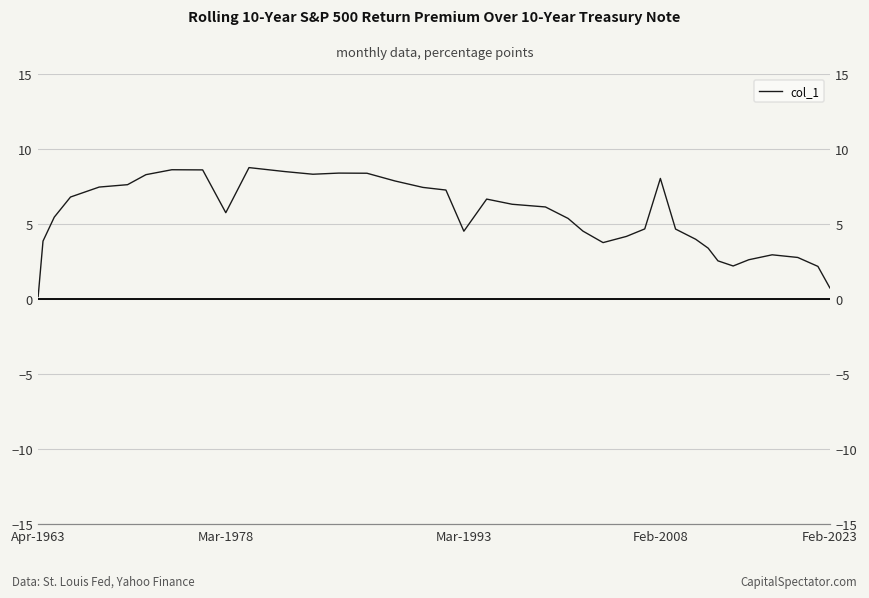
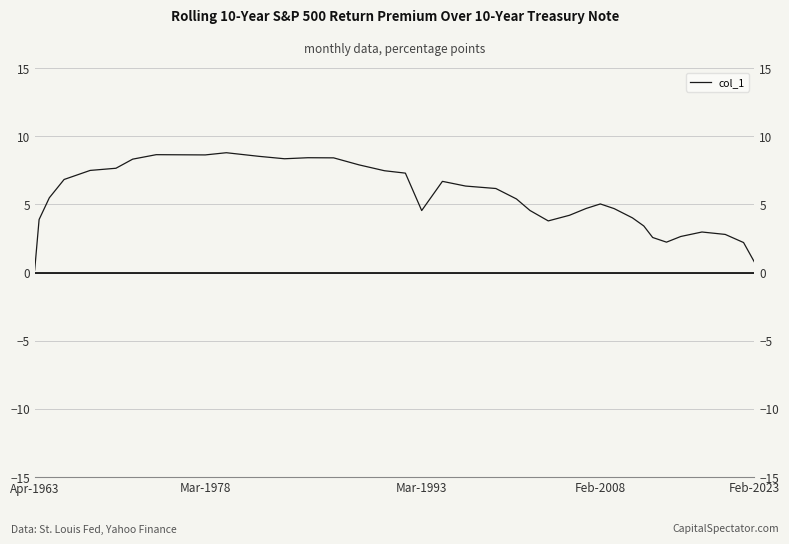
  {
    "Apr-1963": 0.2,
-   "Mar-1978": 5.8,
+   "Mar-1978": 8.6,
    "Mar-1993": 4.5,
-   "Feb-2008": 8.1,
+   "Feb-2008": 5.0,
    "Feb-2023": 0.8
  }
